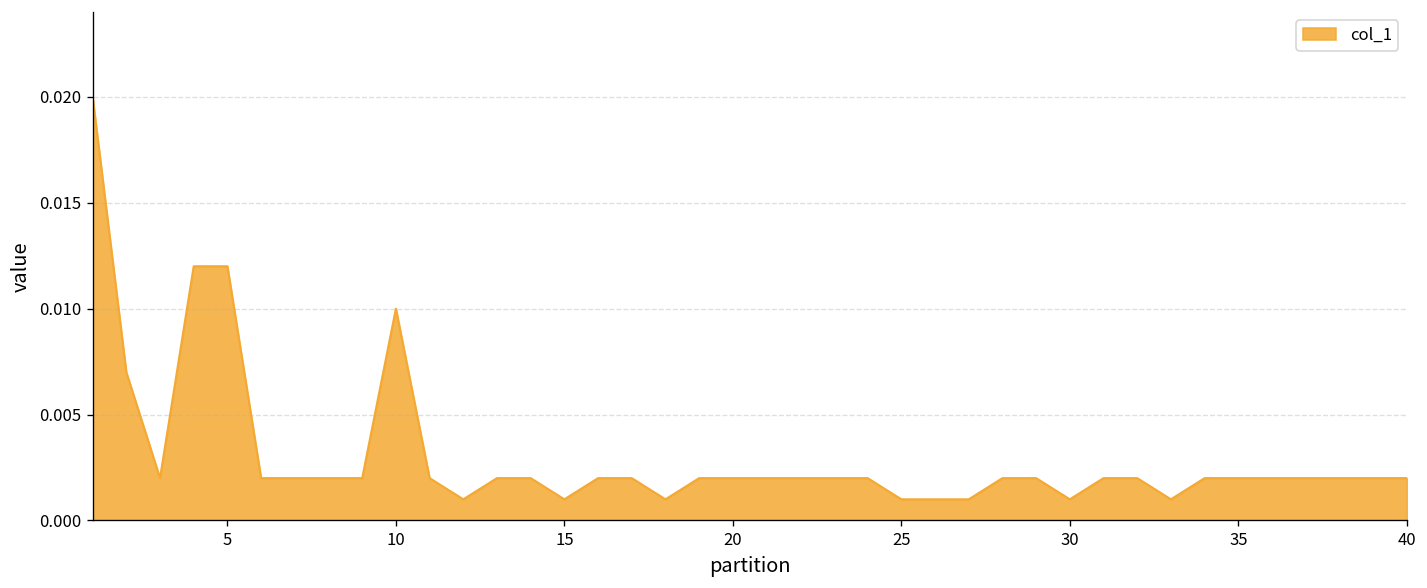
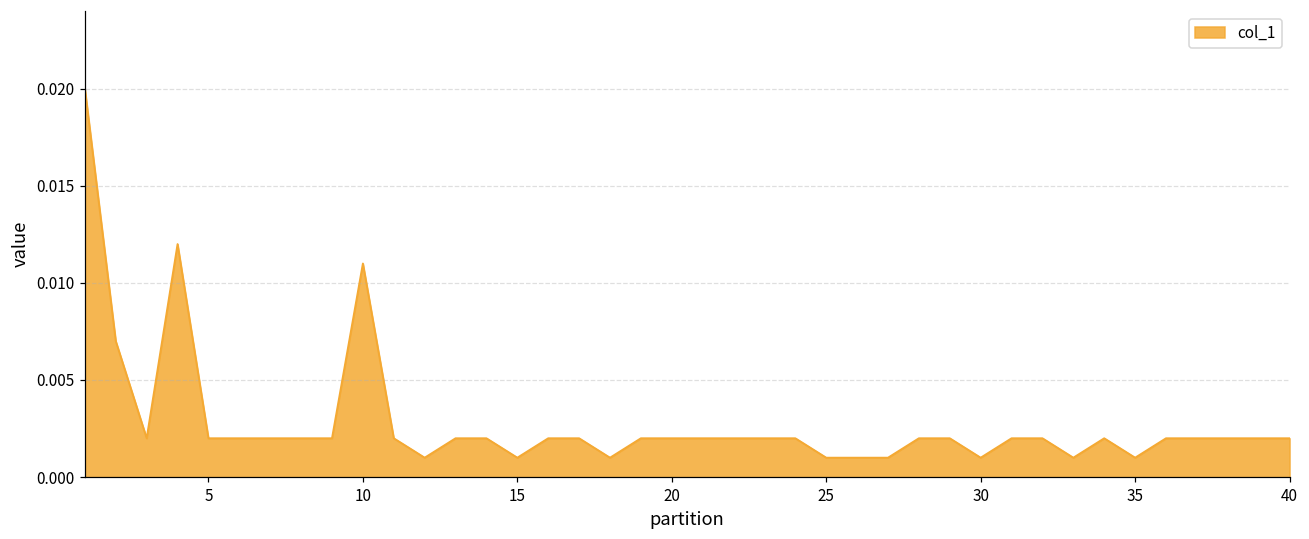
  {
-   "5": 0.012,
-   "10": 0.010,
+   "5": 0.002,
+   "10": 0.011,
    "15": 0.001,
    "20": 0.002,
    "25": 0.001,
    "30": 0.001,
-   "35": 0.002,
+   "35": 0.001,
    "40": 0.002
  }
